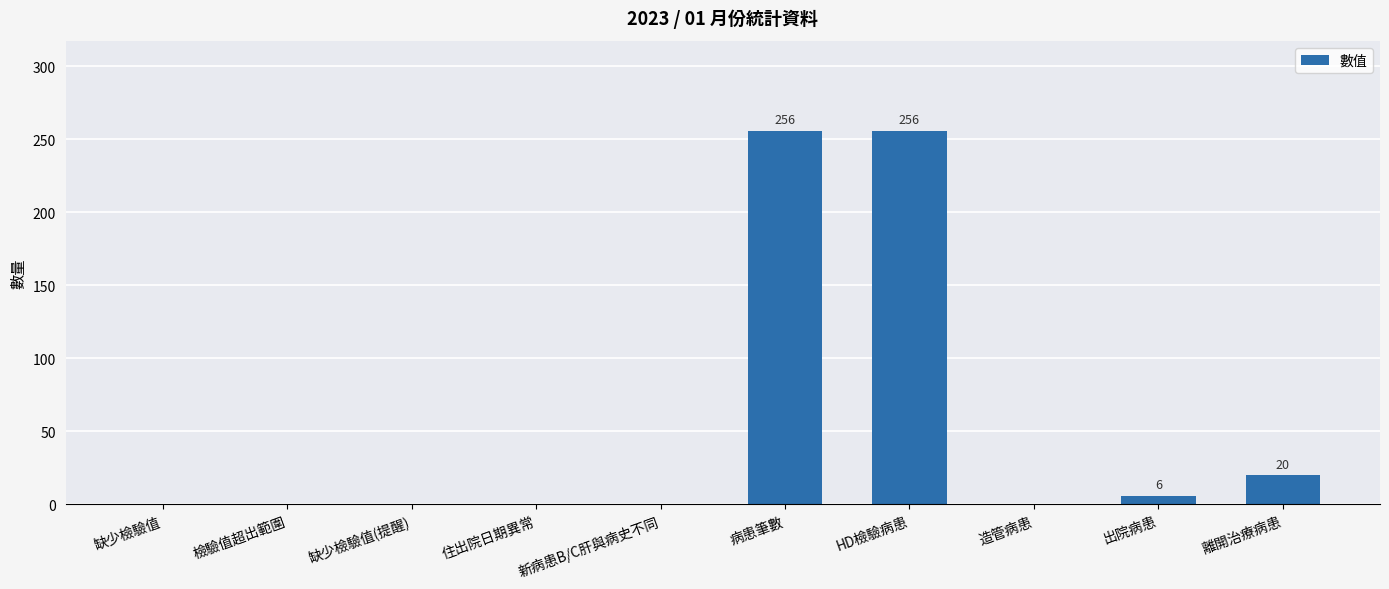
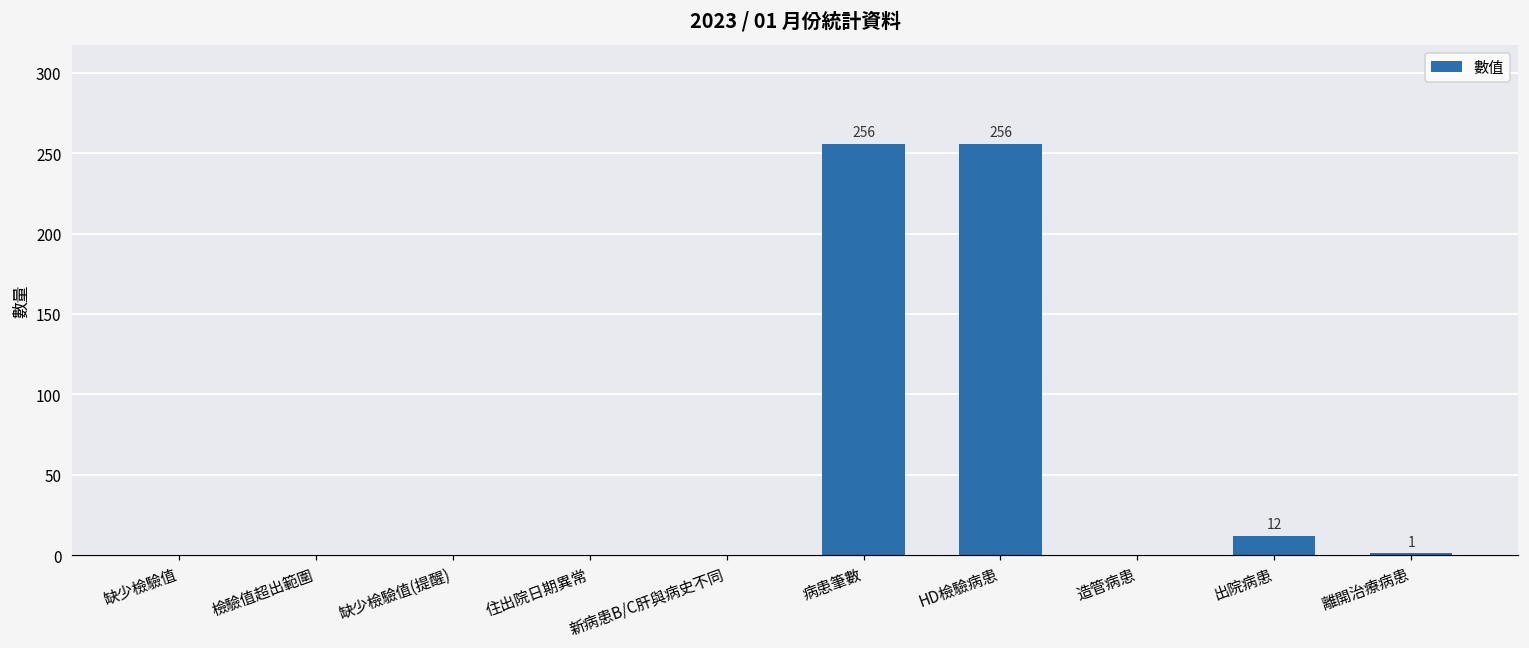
  {
    "病患筆數": 256,
    "HD檢驗病患": 256,
-   "出院病患": 6,
-   "離開治療病患": 20
+   "出院病患": 12,
+   "離開治療病患": 1
  }
